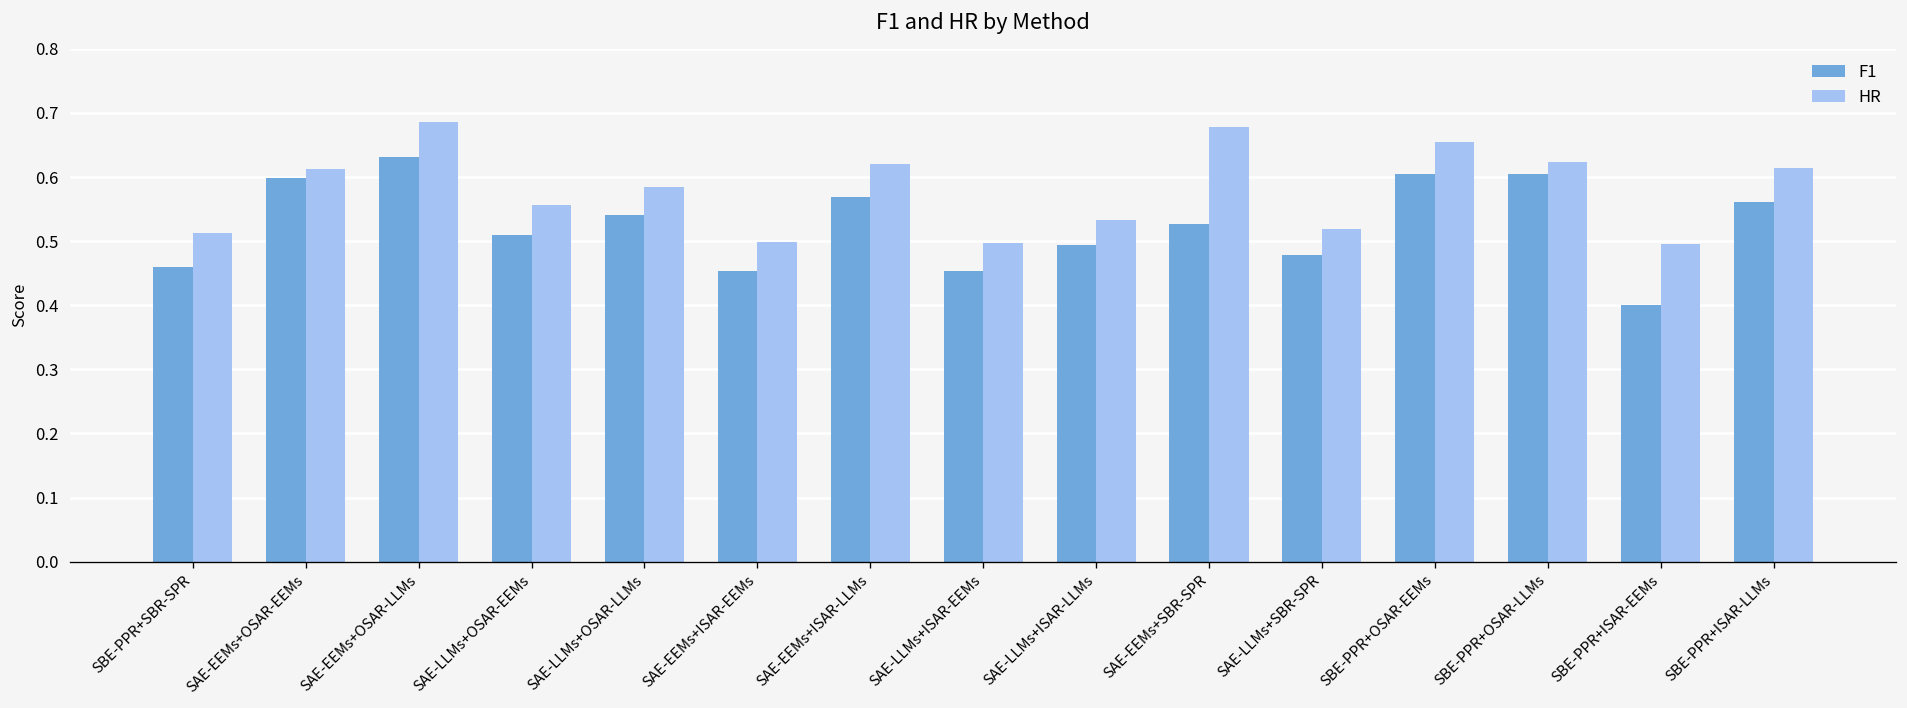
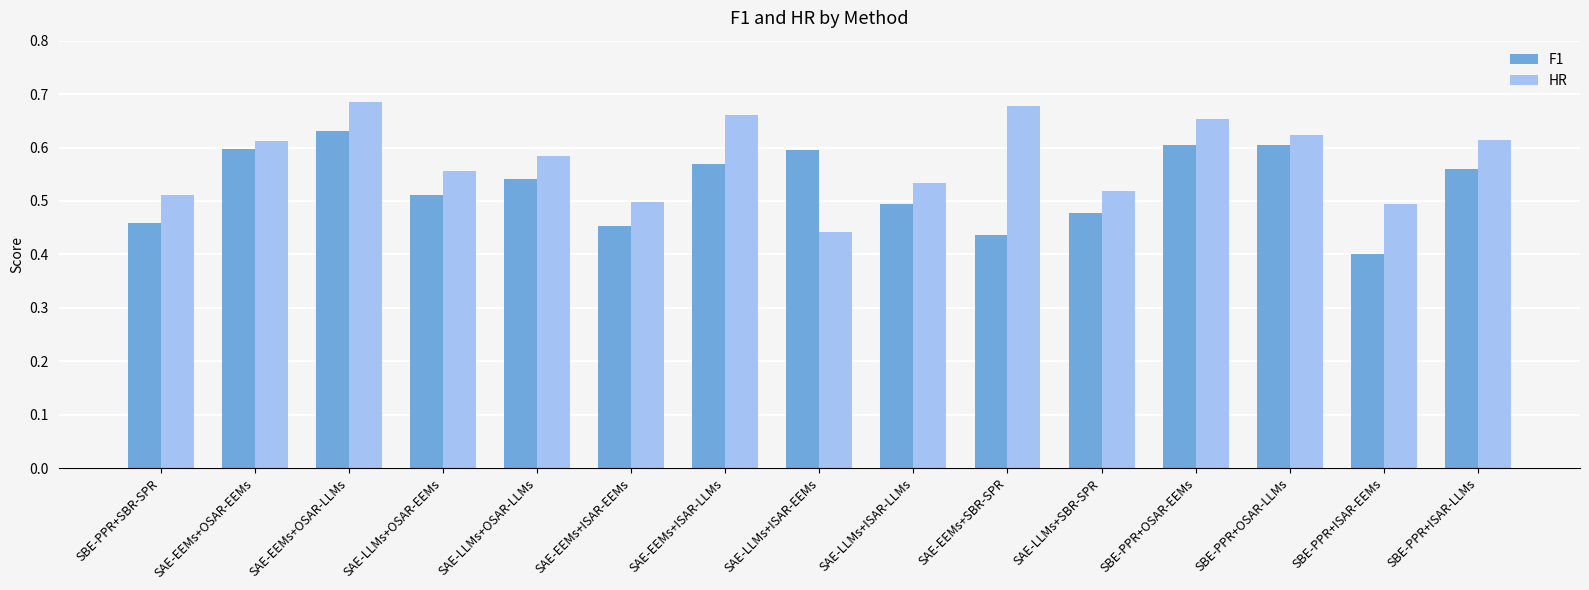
  {
    "F1": {
      "SBE-PPR+SBR-SPR": 0.46,
      "SAE-EEMs+OSAR-EEMs": 0.60,
      "SAE-EEMs+OSAR-LLMs": 0.63,
      "SAE-LLMs+OSAR-EEMs": 0.51,
      "SAE-LLMs+OSAR-LLMs": 0.54,
      "SAE-EEMs+ISAR-EEMs": 0.45,
      "SAE-EEMs+ISAR-LLMs": 0.57,
-     "SAE-LLMs+ISAR-EEMs": 0.45,
+     "SAE-LLMs+ISAR-EEMs": 0.60,
      "SAE-LLMs+ISAR-LLMs": 0.49,
-     "SAE-EEMs+SBR-SPR": 0.53,
+     "SAE-EEMs+SBR-SPR": 0.44,
      "SAE-LLMs+SBR-SPR": 0.48,
      "SBE-PPR+OSAR-EEMs": 0.61,
      "SBE-PPR+OSAR-LLMs": 0.60,
      "SBE-PPR+ISAR-EEMs": 0.40,
      "SBE-PPR+ISAR-LLMs": 0.56
    },
    "HR": {
      "SBE-PPR+SBR-SPR": 0.51,
      "SAE-EEMs+OSAR-EEMs": 0.61,
      "SAE-EEMs+OSAR-LLMs": 0.69,
      "SAE-LLMs+OSAR-EEMs": 0.56,
      "SAE-LLMs+OSAR-LLMs": 0.59,
      "SAE-EEMs+ISAR-EEMs": 0.50,
-     "SAE-EEMs+ISAR-LLMs": 0.62,
-     "SAE-LLMs+ISAR-EEMs": 0.50,
+     "SAE-EEMs+ISAR-LLMs": 0.66,
+     "SAE-LLMs+ISAR-EEMs": 0.44,
      "SAE-LLMs+ISAR-LLMs": 0.53,
      "SAE-EEMs+SBR-SPR": 0.68,
      "SAE-LLMs+SBR-SPR": 0.52,
      "SBE-PPR+OSAR-EEMs": 0.65,
      "SBE-PPR+OSAR-LLMs": 0.62,
      "SBE-PPR+ISAR-EEMs": 0.50,
      "SBE-PPR+ISAR-LLMs": 0.61
    }
  }
